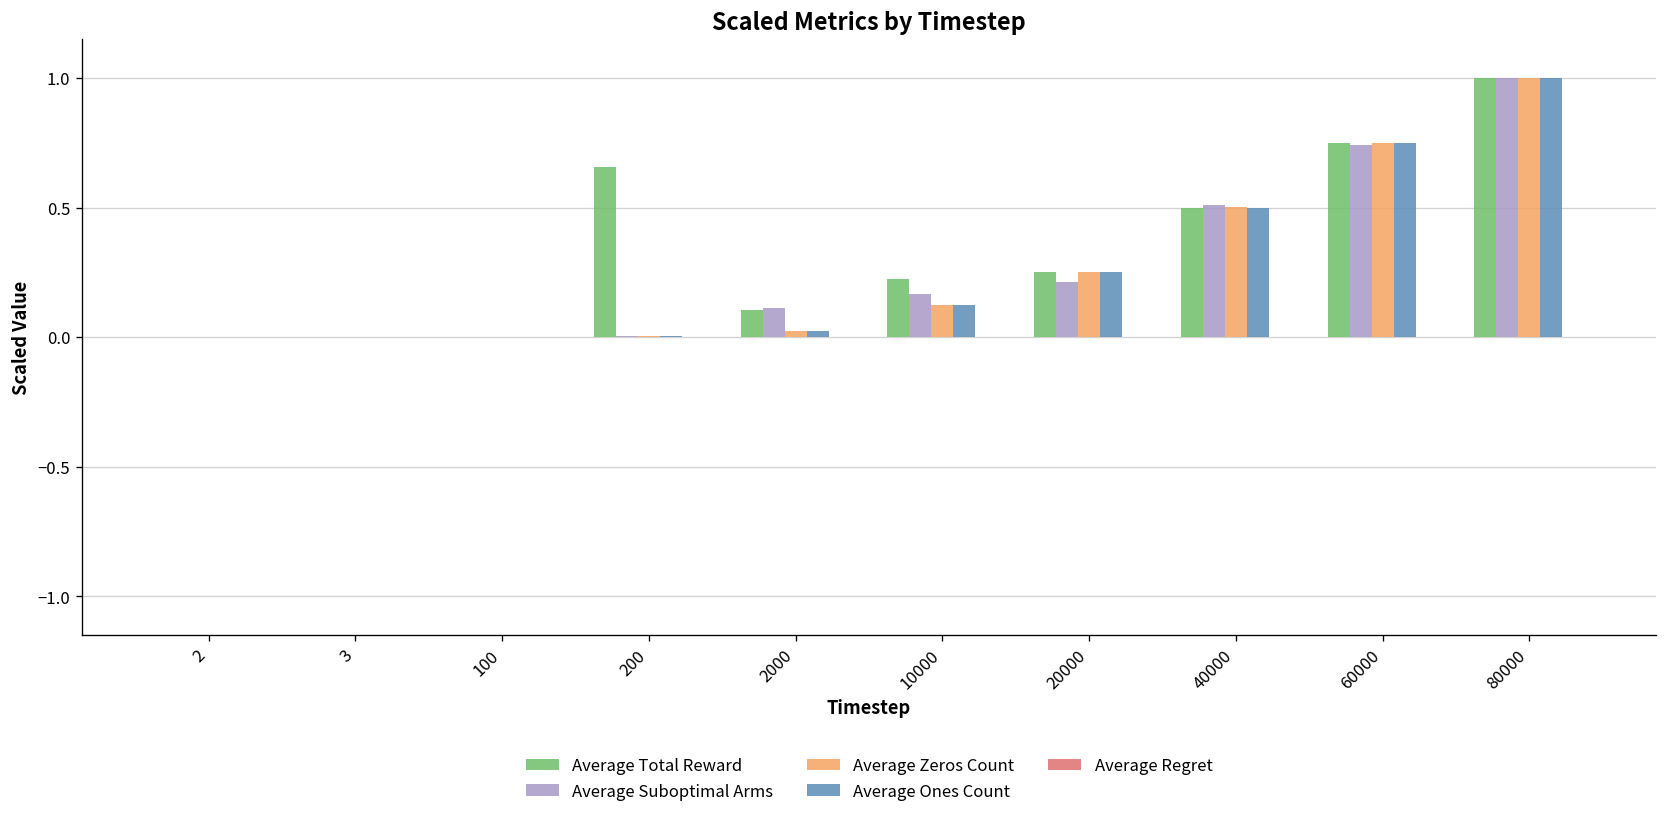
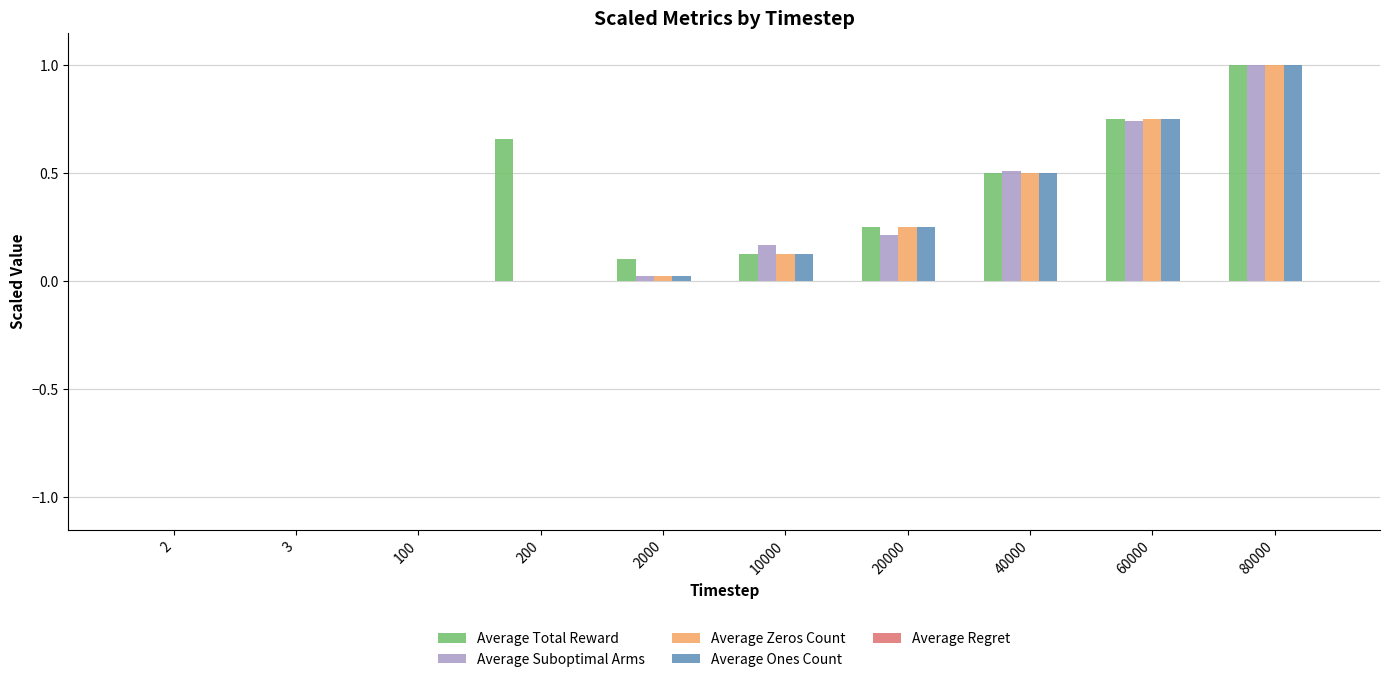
  {
    "Average Total Reward": {
      "200": 0.66,
      "2000": 0.10,
-     "10000": 0.23,
+     "10000": 0.12,
      "20000": 0.25,
      "40000": 0.50,
      "60000": 0.75,
      "80000": 1.00
    },
    "Average Suboptimal Arms": {
-     "2000": 0.11,
+     "2000": 0.03,
      "10000": 0.17,
      "20000": 0.21,
      "40000": 0.51,
      "60000": 0.74,
      "80000": 1.00
    },
    "Average Ones Count": {
      "2000": 0.03,
      "10000": 0.12,
      "20000": 0.25,
      "40000": 0.50,
      "60000": 0.75,
      "80000": 1.00
    }
  }
